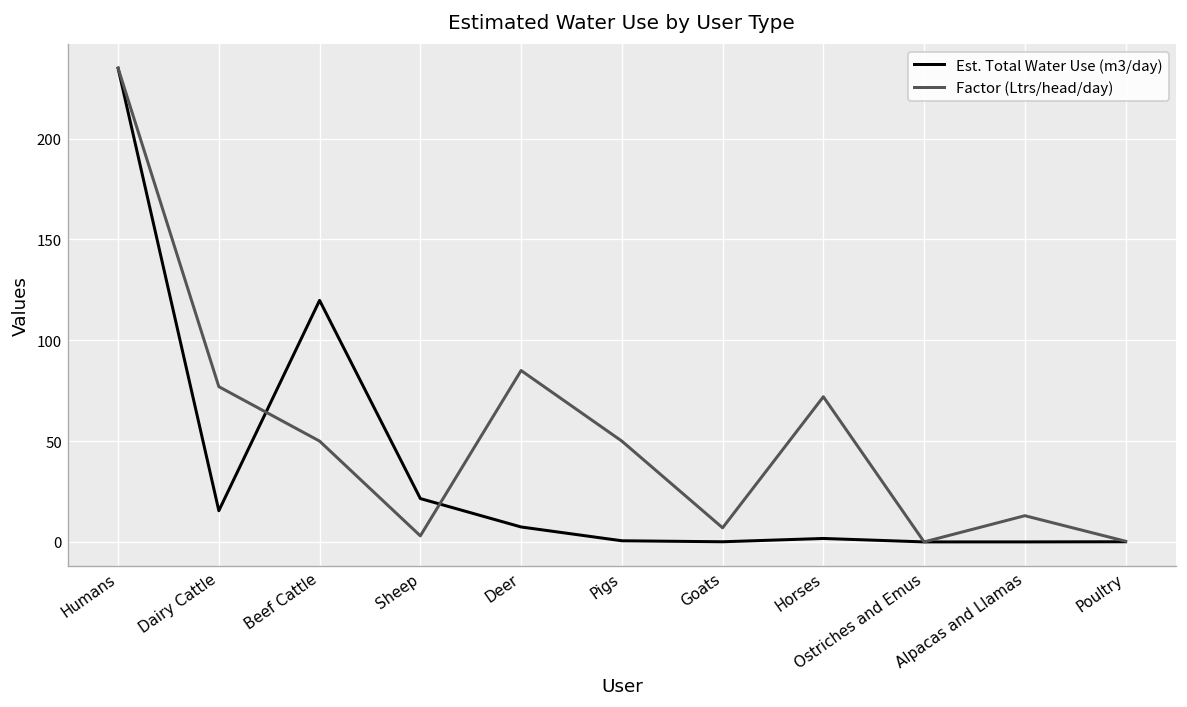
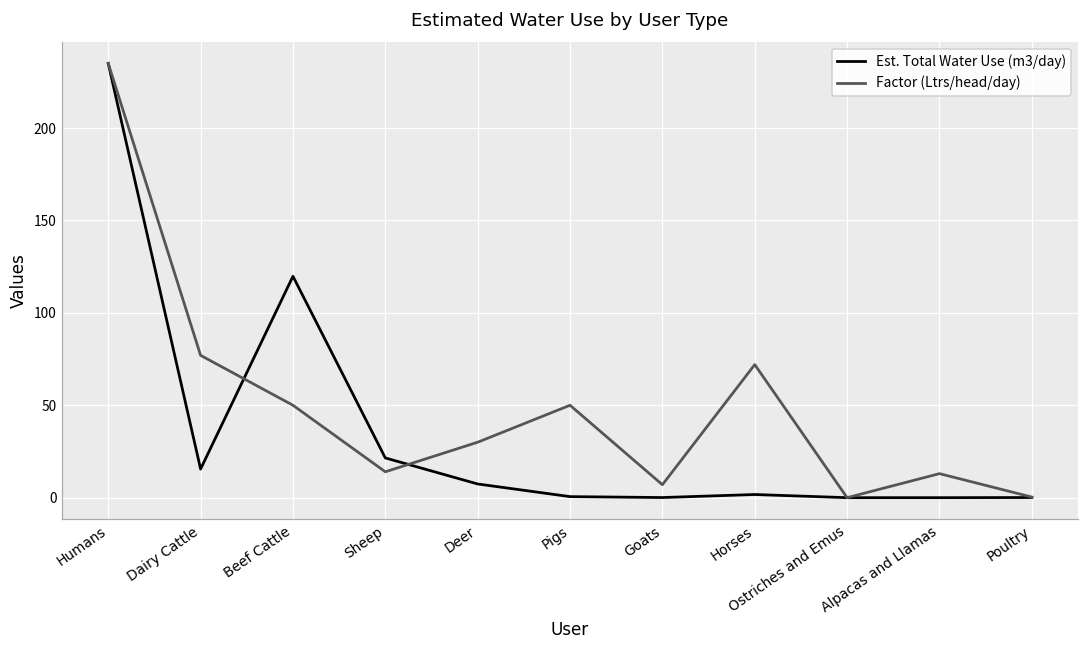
  {
    "Est. Total Water Use (m3/day)": {
      "Dairy Cattle": 15,
      "Beef Cattle": 120,
      "Sheep": 22,
      "Deer": 7,
      "Pigs": 1,
      "Goats": 0,
      "Horses": 2,
      "Alpacas and Llamas": 0
    },
    "Factor (Ltrs/head/day)": {
      "Dairy Cattle": 77,
      "Beef Cattle": 50,
-     "Sheep": 3,
-     "Deer": 85,
+     "Sheep": 14,
+     "Deer": 30,
      "Pigs": 50,
      "Goats": 7,
      "Horses": 72,
      "Alpacas and Llamas": 13
    }
  }
